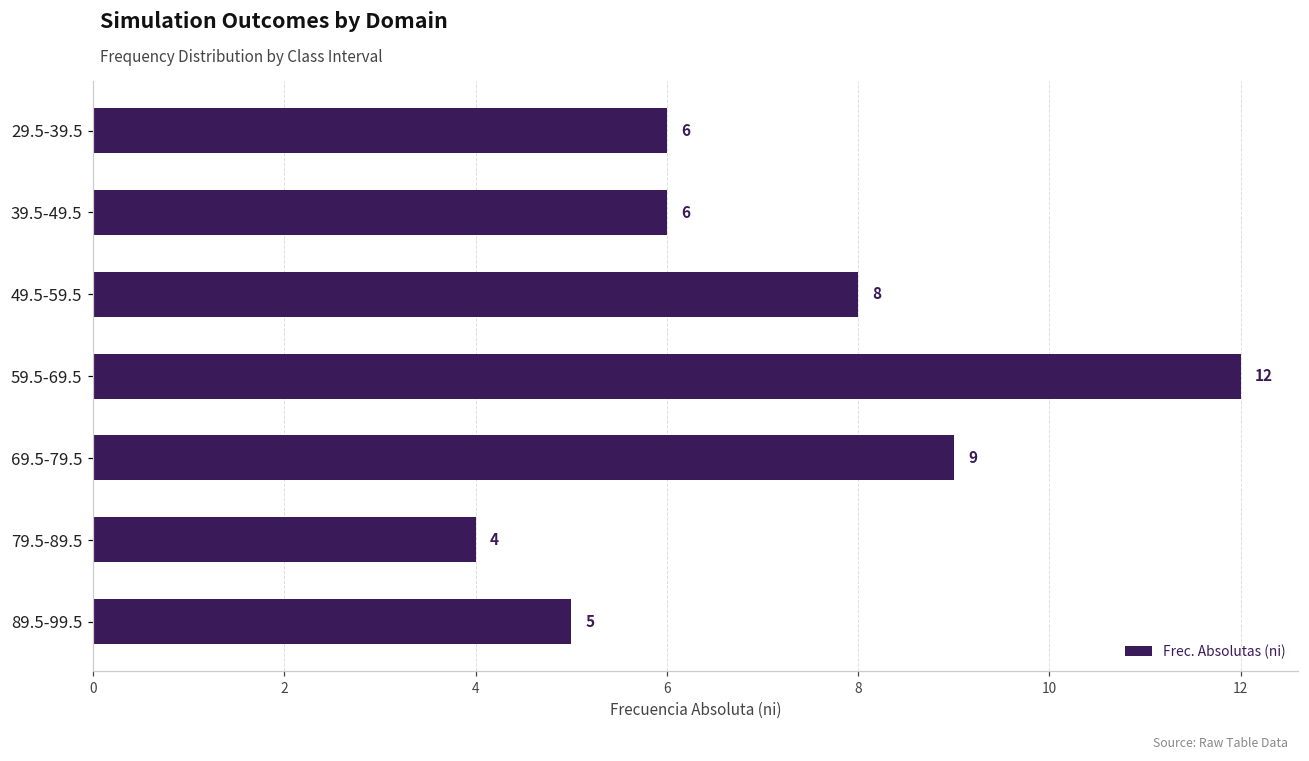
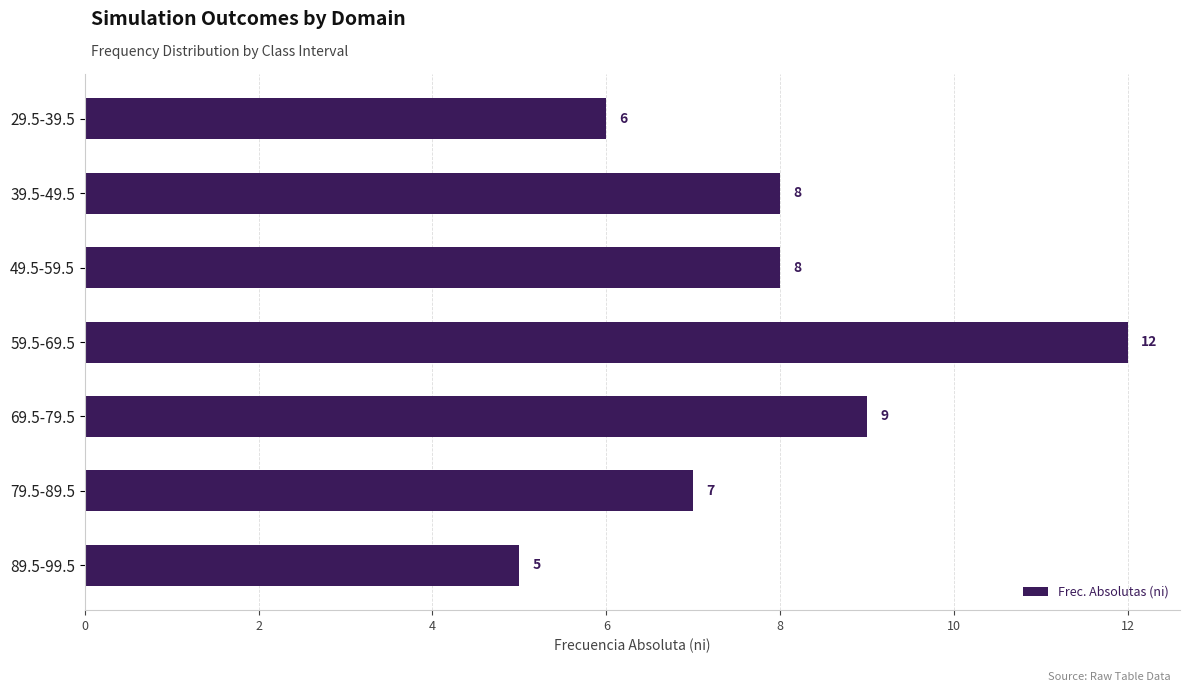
  {
    "29.5-39.5": 6,
-   "39.5-49.5": 6,
+   "39.5-49.5": 8,
    "49.5-59.5": 8,
    "59.5-69.5": 12,
    "69.5-79.5": 9,
-   "79.5-89.5": 4,
+   "79.5-89.5": 7,
    "89.5-99.5": 5
  }
